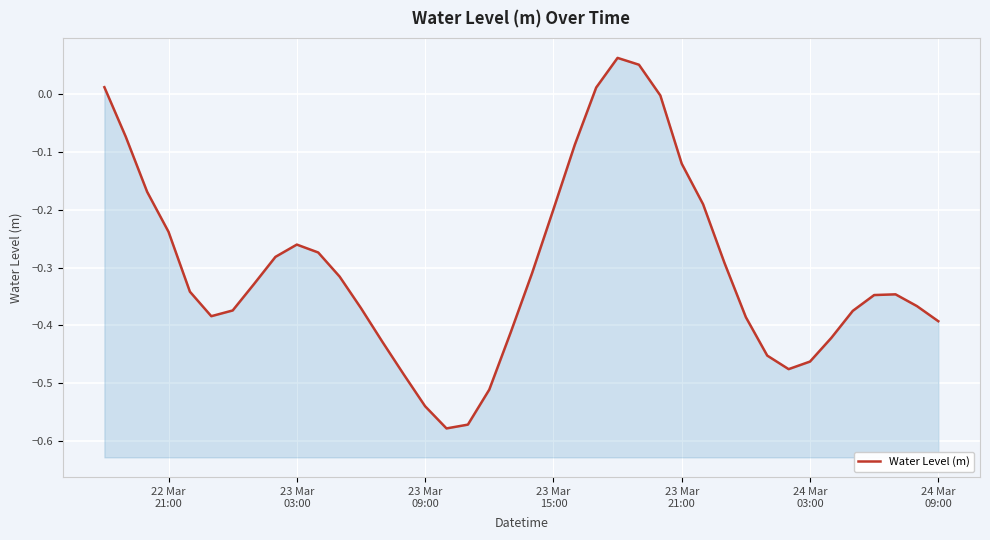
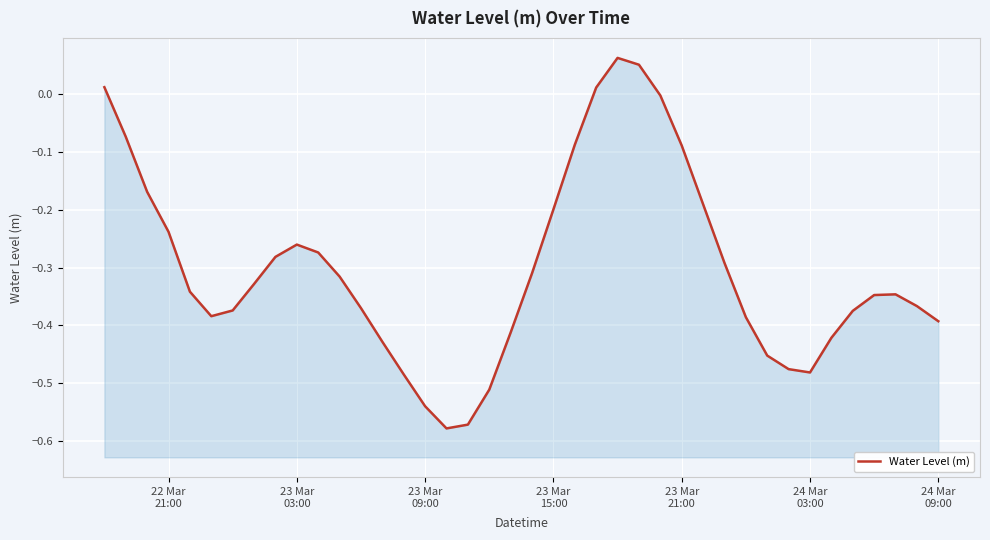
  {
    "22 Mar 21:00": -0.24,
    "23 Mar 03:00": -0.26,
    "23 Mar 09:00": -0.54,
    "23 Mar 15:00": -0.20,
-   "23 Mar 21:00": -0.12,
-   "24 Mar 03:00": -0.46,
+   "23 Mar 21:00": -0.09,
+   "24 Mar 03:00": -0.48,
    "24 Mar 09:00": -0.39
  }
